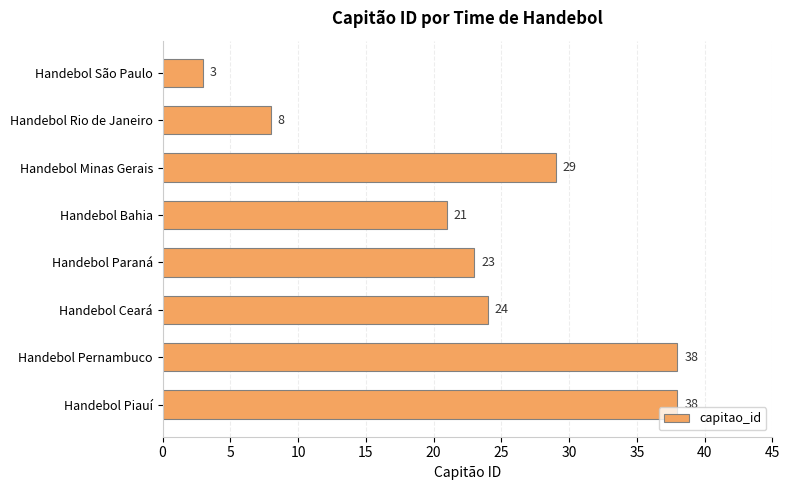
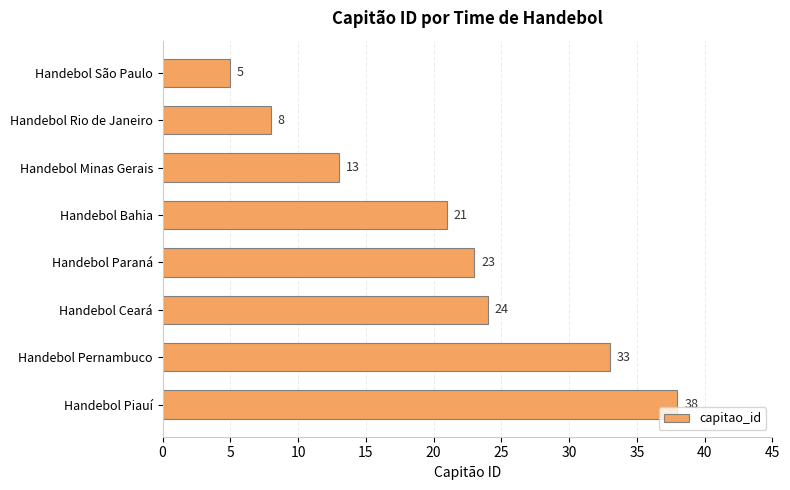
  {
-   "Handebol São Paulo": 3,
+   "Handebol São Paulo": 5,
    "Handebol Rio de Janeiro": 8,
-   "Handebol Minas Gerais": 29,
+   "Handebol Minas Gerais": 13,
    "Handebol Bahia": 21,
    "Handebol Paraná": 23,
    "Handebol Ceará": 24,
-   "Handebol Pernambuco": 38
+   "Handebol Pernambuco": 33
  }
